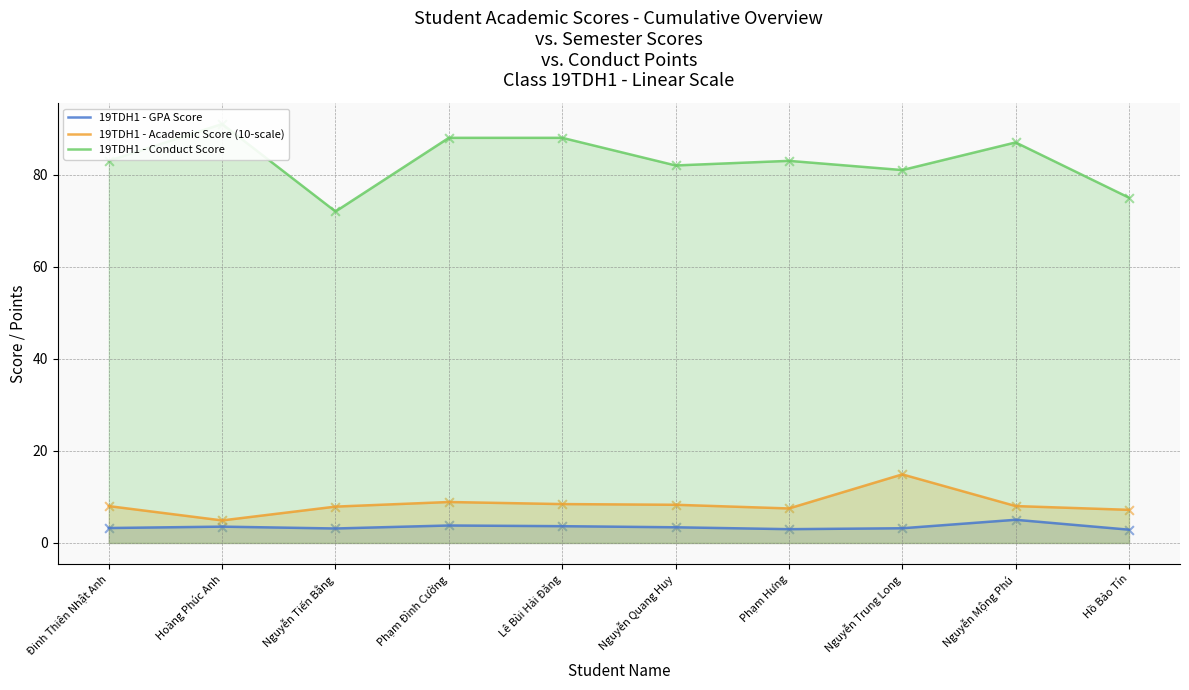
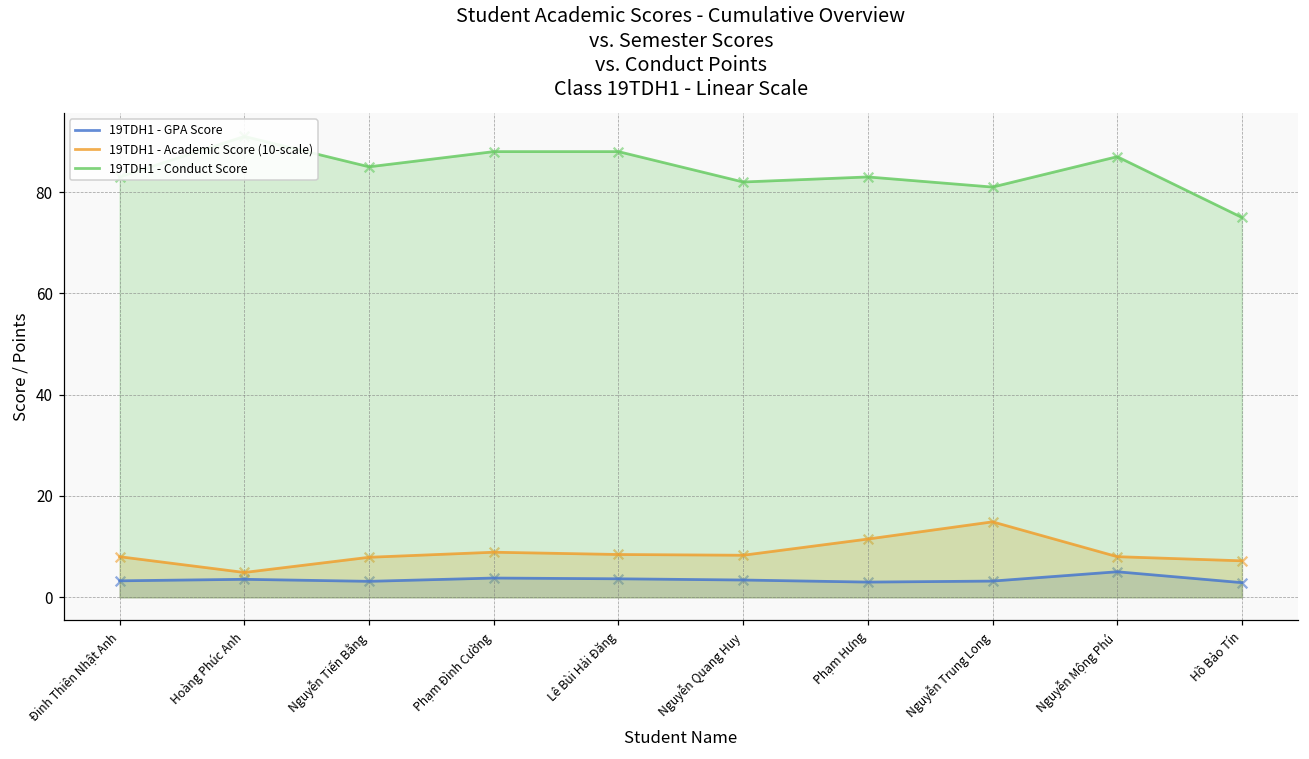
  {
    "19TDH1 - GPA Score": {
      "Đinh Thiên Nhật Anh": 3,
      "Hoàng Phúc Anh": 4,
      "Nguyễn Tiến Bằng": 3,
      "Phạm Đình Cường": 4,
      "Lê Bùi Hải Đăng": 4,
      "Nguyễn Quang Huy": 3,
      "Phạm Hưng": 3,
      "Nguyễn Trung Long": 3,
      "Nguyễn Mộng Phú": 5,
      "Hồ Bảo Tín": 3
    },
    "19TDH1 - Academic Score (10-scale)": {
      "Đinh Thiên Nhật Anh": 8,
      "Hoàng Phúc Anh": 5,
      "Nguyễn Tiến Bằng": 8,
      "Phạm Đình Cường": 9,
      "Lê Bùi Hải Đăng": 8,
      "Nguyễn Quang Huy": 8,
-     "Phạm Hưng": 8,
+     "Phạm Hưng": 12,
      "Nguyễn Trung Long": 15,
      "Nguyễn Mộng Phú": 8,
      "Hồ Bảo Tín": 7
    },
    "19TDH1 - Conduct Score": {
      "Đinh Thiên Nhật Anh": 83,
-     "Nguyễn Tiến Bằng": 72,
+     "Nguyễn Tiến Bằng": 85,
      "Phạm Đình Cường": 88,
      "Lê Bùi Hải Đăng": 88,
      "Nguyễn Quang Huy": 82,
      "Phạm Hưng": 83,
      "Nguyễn Trung Long": 81,
      "Nguyễn Mộng Phú": 87,
      "Hồ Bảo Tín": 75
    }
  }
